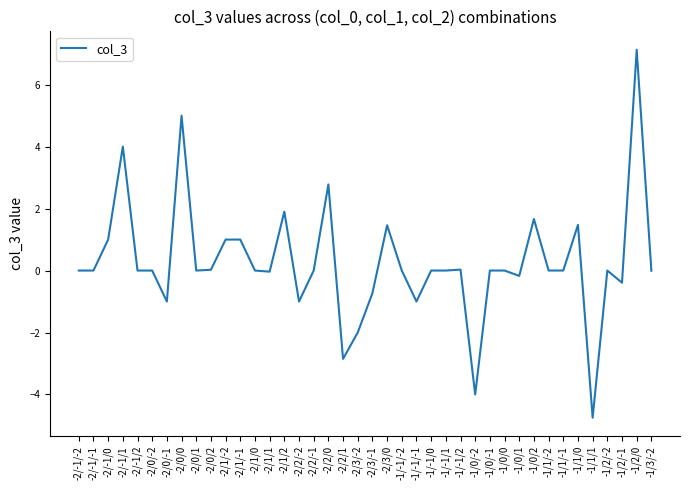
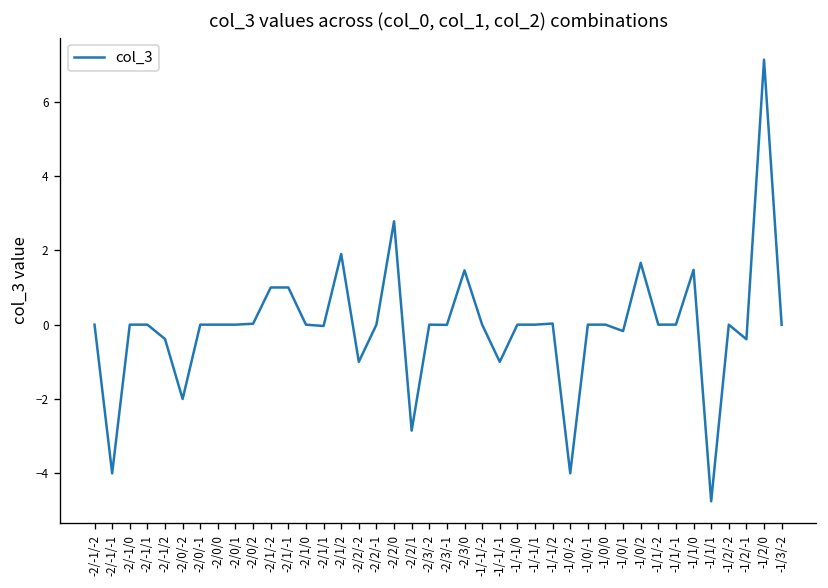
  {
    "-2/-1/-2": 0.0,
-   "-2/-1/-1": 0,
-   "-2/-1/0": 1,
-   "-2/-1/1": 4,
-   "-2/-1/2": 0.0,
-   "-2/0/-2": 0,
-   "-2/0/-1": -1,
-   "-2/0/0": 5,
+   "-2/-1/-1": -4,
+   "-2/-1/0": 0,
+   "-2/-1/1": 0,
+   "-2/-1/2": -0.4,
+   "-2/0/-2": -2,
+   "-2/0/-1": 0,
+   "-2/0/0": 0,
    "-2/0/1": 0.0,
    "-2/0/2": 0.0,
    "-2/1/-2": 1.0,
    "-2/1/-1": 1.0,
    "-2/1/0": 0.0,
    "-2/1/1": 0.0,
    "-2/1/2": 1.9,
    "-2/2/-2": -1.0,
    "-2/2/-1": 0.0,
    "-2/2/0": 2.8,
    "-2/2/1": -2.9,
-   "-2/3/-2": -2,
-   "-2/3/-1": -0.7,
+   "-2/3/-2": 0,
+   "-2/3/-1": 0.0,
    "-2/3/0": 1.5,
    "-1/-1/-2": 0.0,
    "-1/-1/-1": -1.0,
    "-1/-1/0": 0.0,
    "-1/-1/1": 0.0,
    "-1/-1/2": 0.0,
    "-1/0/-2": -4.0,
    "-1/0/-1": 0.0,
    "-1/0/0": 0.0,
    "-1/0/1": -0.2,
    "-1/0/2": 1.7,
    "-1/1/-2": 0.0,
    "-1/1/-1": 0.0,
    "-1/1/0": 1.5,
    "-1/1/1": -4.8,
    "-1/2/-2": 0.0,
    "-1/2/-1": -0.4,
    "-1/2/0": 7.1,
    "-1/3/-2": 0.0
  }
